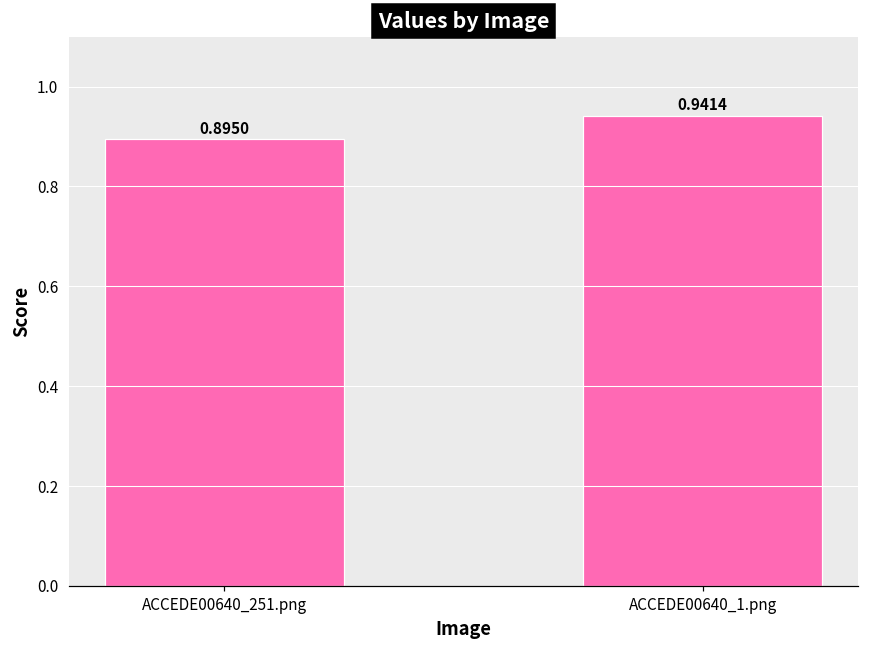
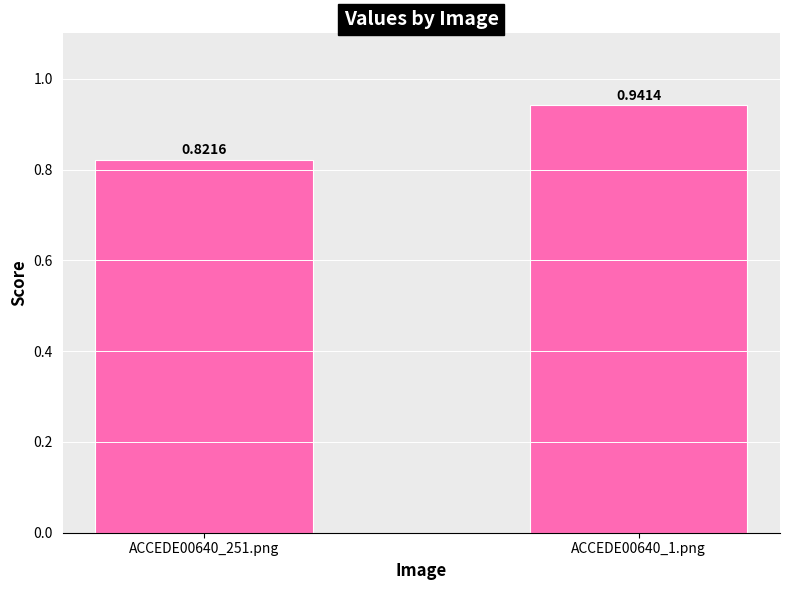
  {
-   "ACCEDE00640_251.png": 0.8950,
+   "ACCEDE00640_251.png": 0.8216,
    "ACCEDE00640_1.png": 0.9414
  }
